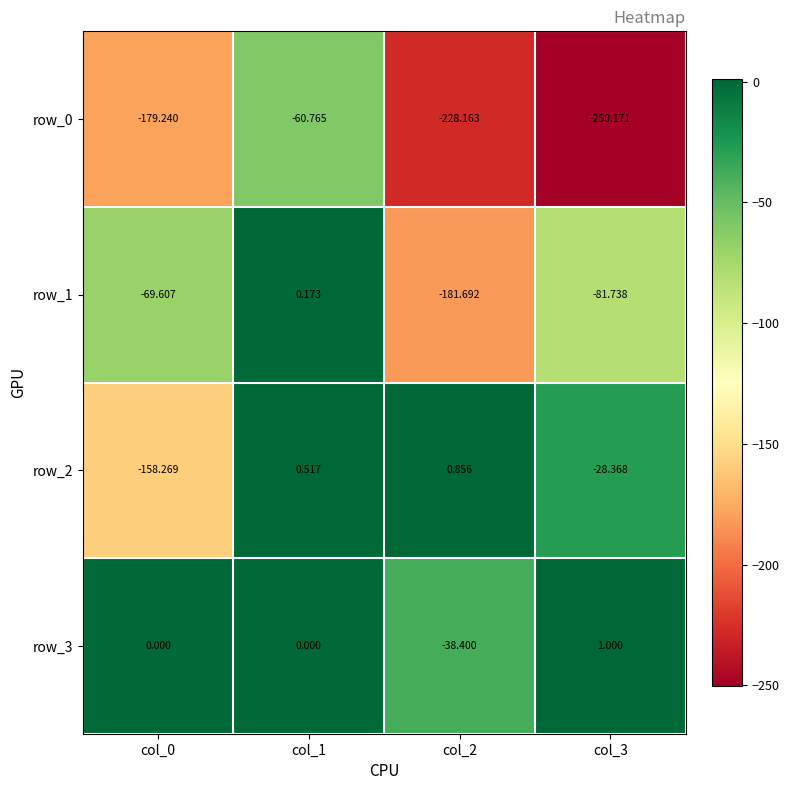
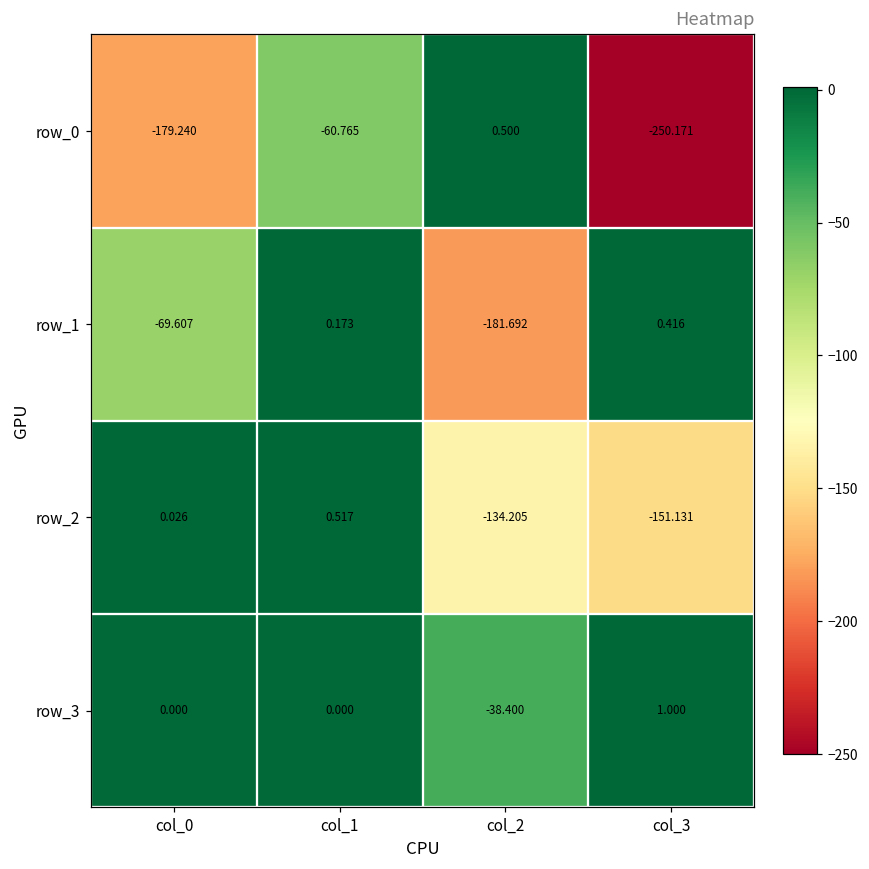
  {
    "row_0": {
      "col_0": -179.240,
      "col_1": -60.765,
-     "col_2": -228.163,
+     "col_2": 0.500,
      "col_3": -250.171
    },
    "row_1": {
      "col_0": -69.607,
      "col_1": 0.173,
      "col_2": -181.692,
-     "col_3": -81.738
+     "col_3": 0.416
    },
    "row_2": {
-     "col_0": -158.269,
+     "col_0": 0.026,
      "col_1": 0.517,
-     "col_2": 0.856,
-     "col_3": -28.368
+     "col_2": -134.205,
+     "col_3": -151.131
    },
    "row_3": {
      "col_0": 0.000,
      "col_1": 0.000,
      "col_2": -38.400,
      "col_3": 1.000
    }
  }
